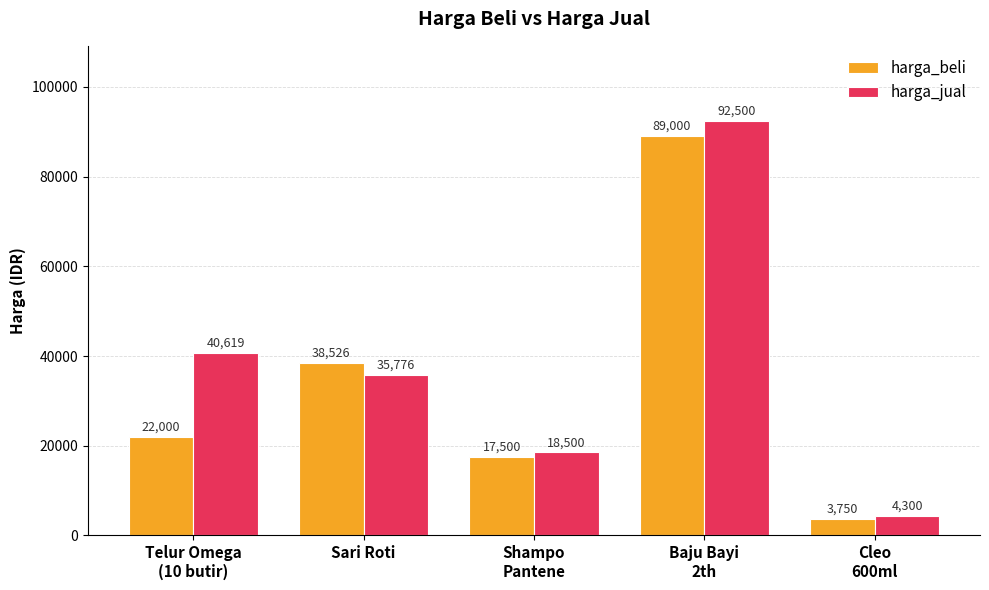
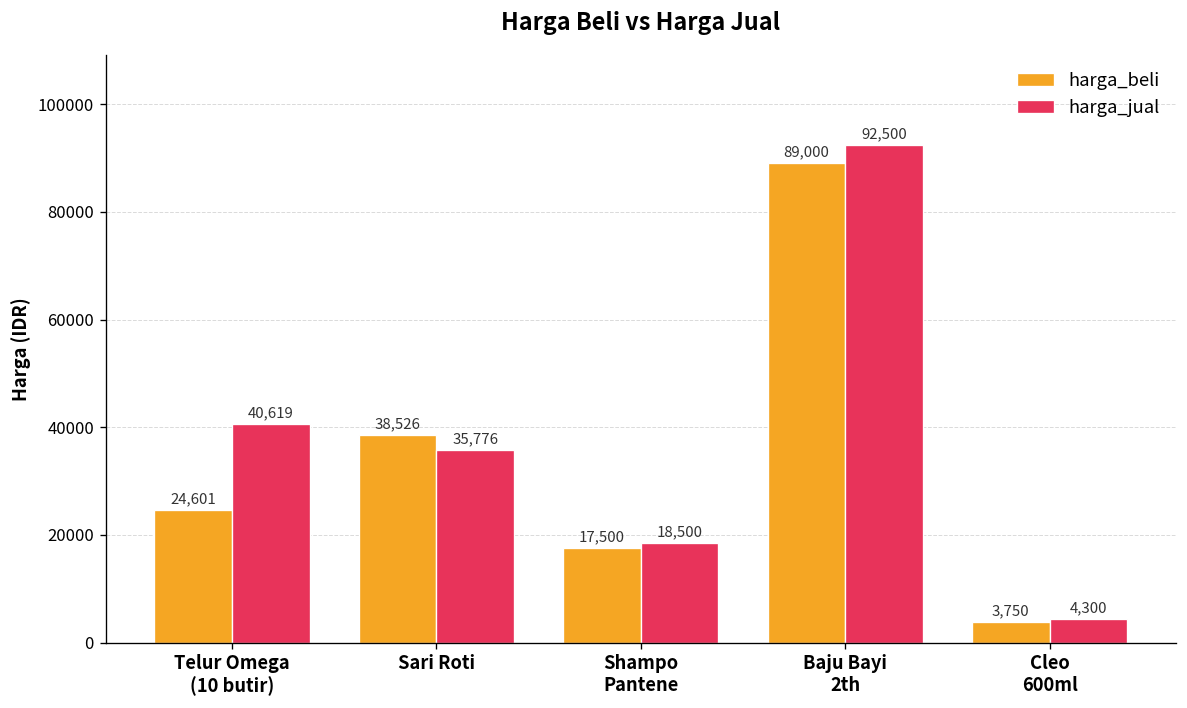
  {
    "harga_beli": {
-     "Telur Omega (10 butir)": "22,000",
+     "Telur Omega (10 butir)": "24,601",
      "Sari Roti": "38,526",
      "Shampo Pantene": "17,500",
      "Baju Bayi 2th": "89,000",
      "Cleo 600ml": "3,750"
    },
    "harga_jual": {
      "Telur Omega (10 butir)": "40,619",
      "Sari Roti": "35,776",
      "Shampo Pantene": "18,500",
      "Baju Bayi 2th": "92,500",
      "Cleo 600ml": "4,300"
    }
  }
